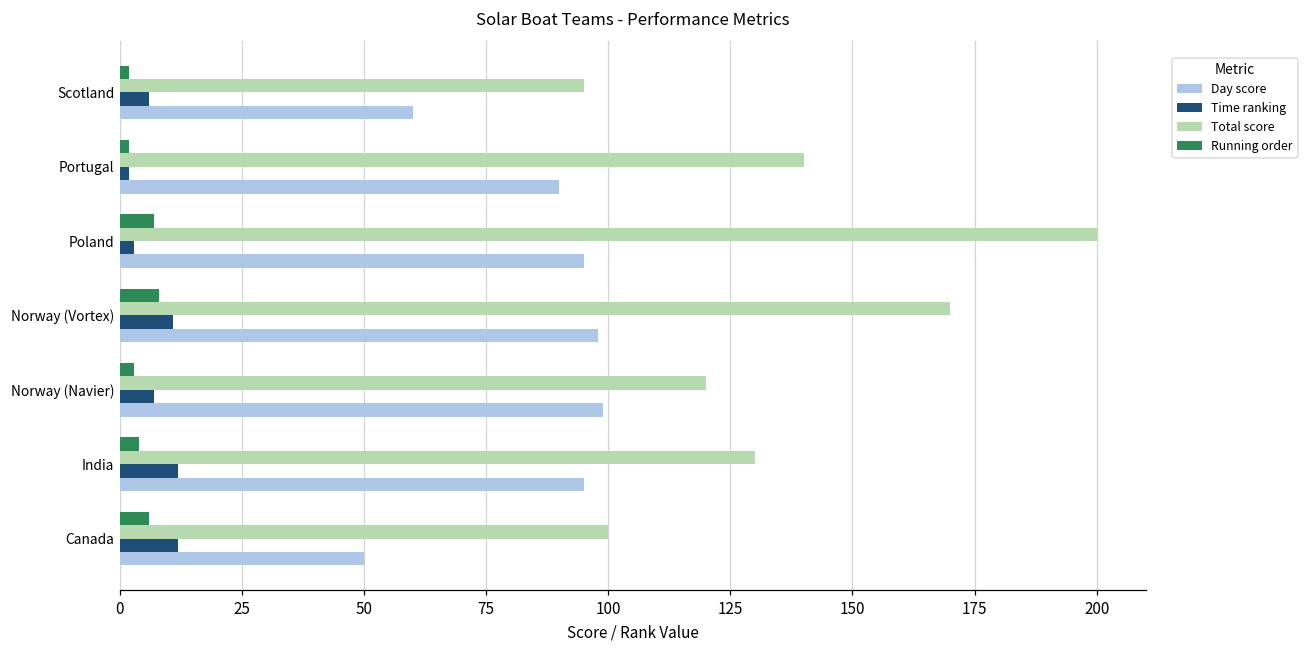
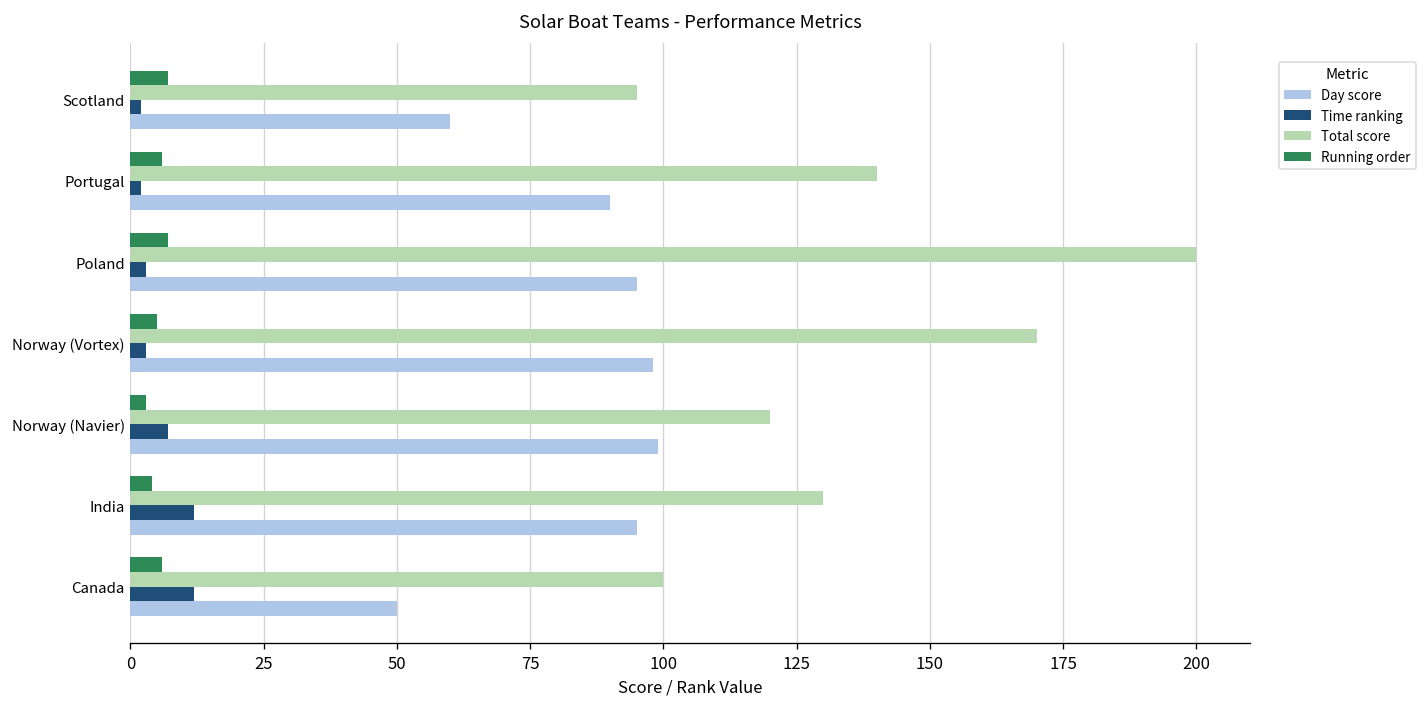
  {
    "Time ranking": {
-     "Scotland": 6,
+     "Scotland": 2,
      "Portugal": 2,
      "Poland": 3,
-     "Norway (Vortex)": 11,
+     "Norway (Vortex)": 3,
      "Norway (Navier)": 7,
      "India": 12,
      "Canada": 12
    },
    "Running order": {
-     "Scotland": 2,
-     "Portugal": 2,
+     "Scotland": 7,
+     "Portugal": 6,
      "Poland": 7,
-     "Norway (Vortex)": 8,
+     "Norway (Vortex)": 5,
      "Norway (Navier)": 3,
      "India": 4,
      "Canada": 6
    }
  }
